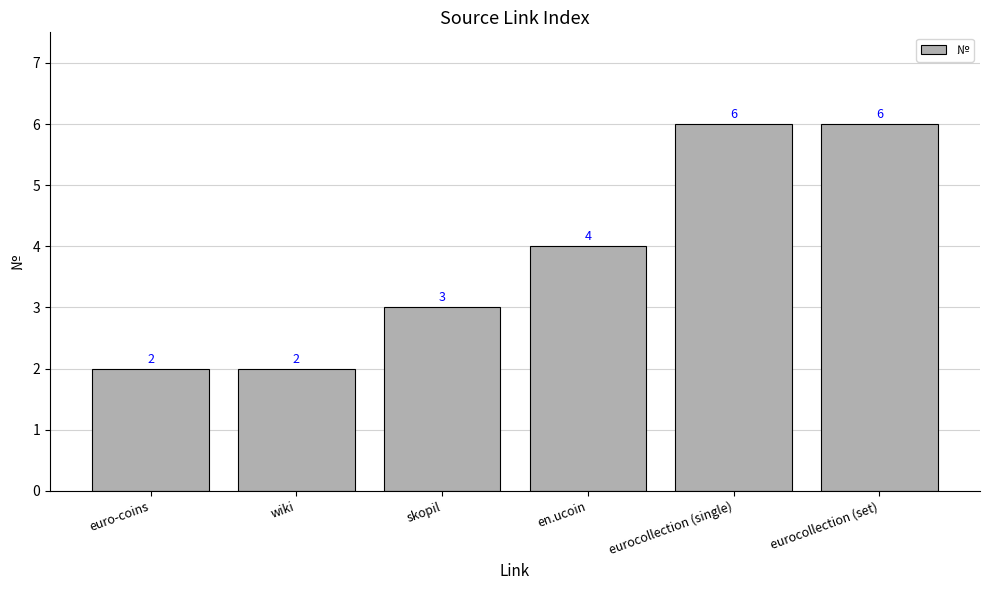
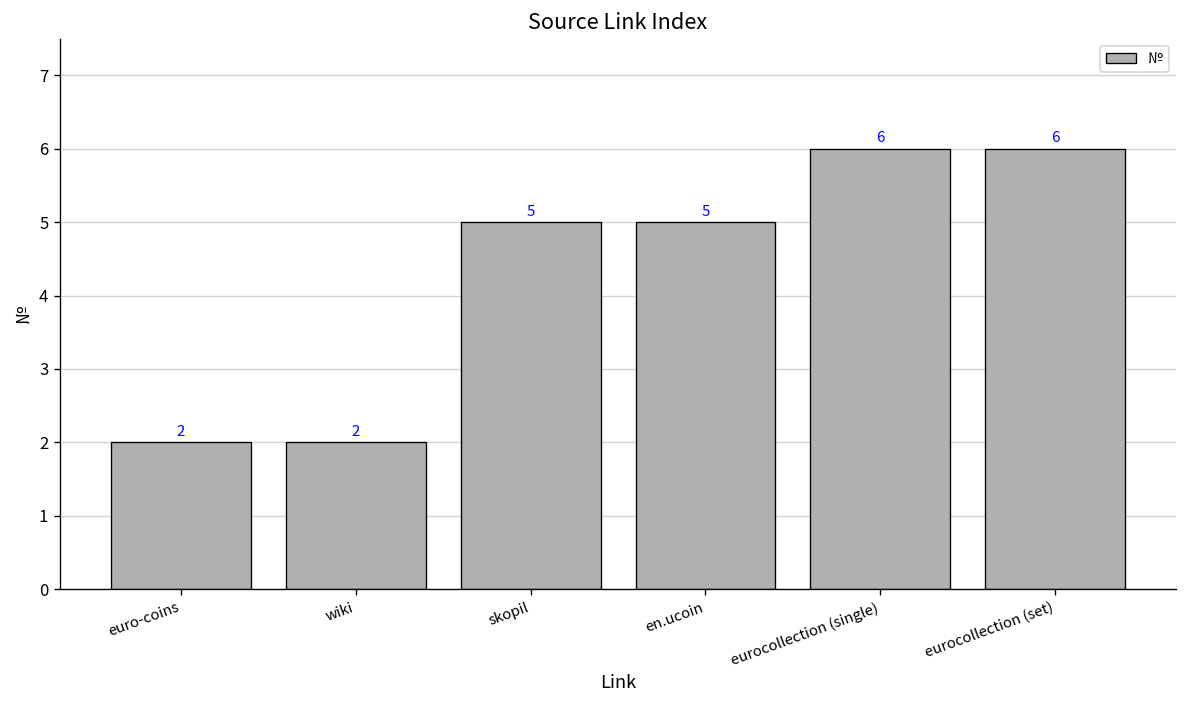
  {
    "euro-coins": 2,
    "wiki": 2,
-   "skopil": 3,
-   "en.ucoin": 4,
+   "skopil": 5,
+   "en.ucoin": 5,
    "eurocollection (single)": 6,
    "eurocollection (set)": 6
  }
